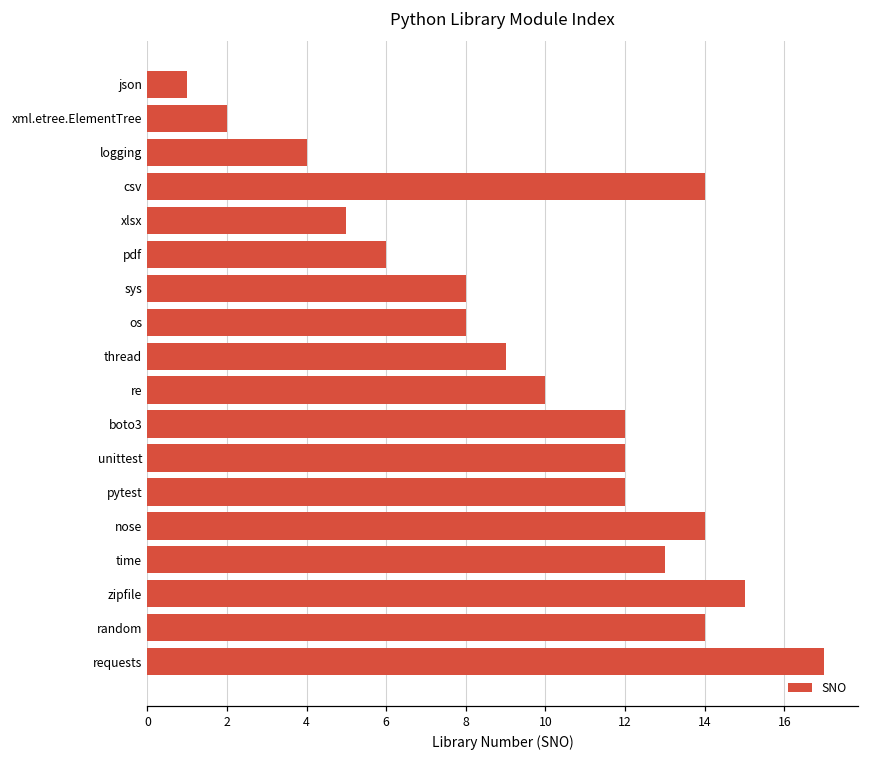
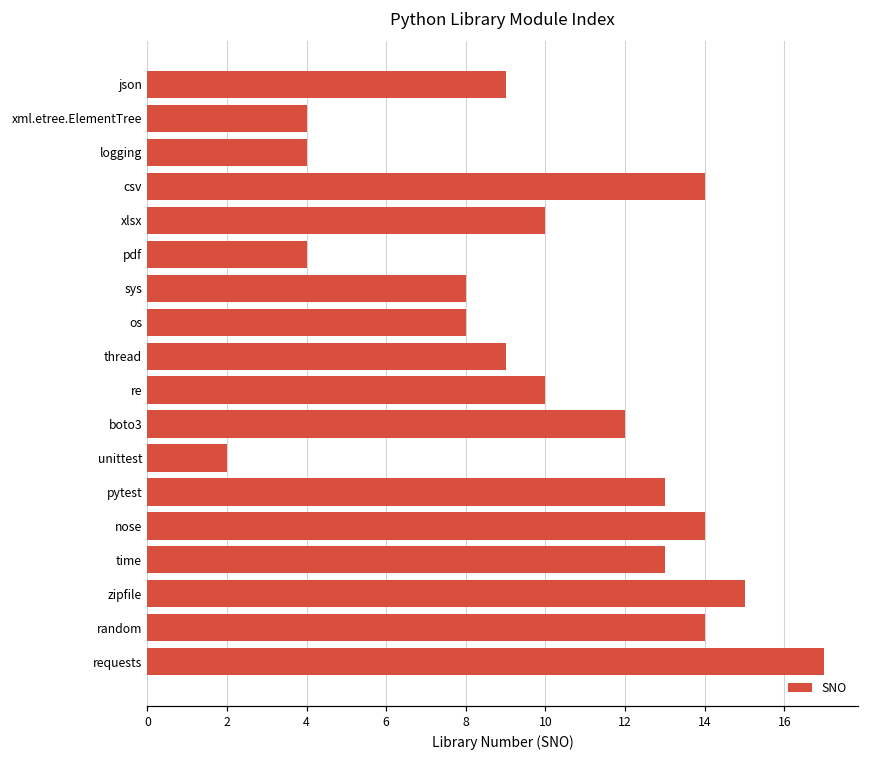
  {
-   "json": 1,
-   "xml.etree.ElementTree": 2,
+   "json": 9,
+   "xml.etree.ElementTree": 4,
    "logging": 4,
    "csv": 14,
-   "xlsx": 5,
-   "pdf": 6,
+   "xlsx": 10,
+   "pdf": 4,
    "sys": 8,
    "os": 8,
    "thread": 9,
    "re": 10,
    "boto3": 12,
-   "unittest": 12,
-   "pytest": 12,
+   "unittest": 2,
+   "pytest": 13,
    "nose": 14,
    "time": 13,
    "zipfile": 15,
    "random": 14,
    "requests": 17
  }
